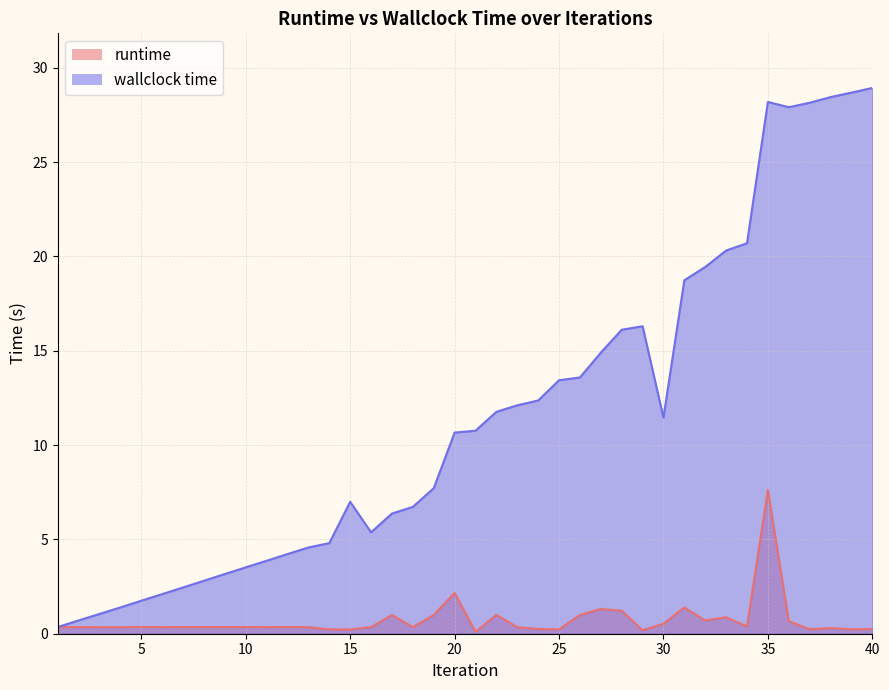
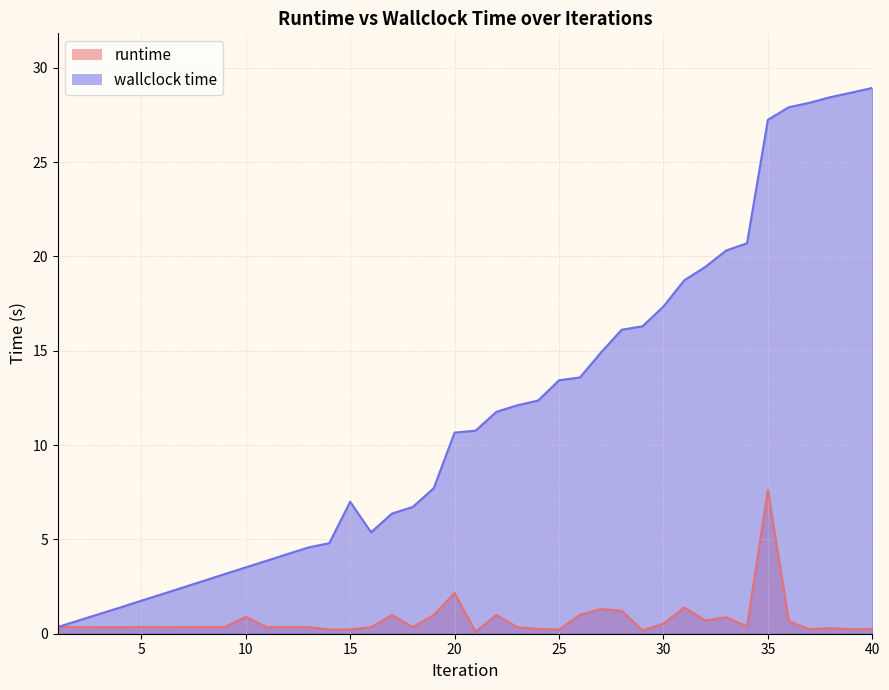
  {
    "runtime": {
      "5": 0.4,
-     "10": 0.4,
+     "10": 0.9,
      "15": 0.2,
      "20": 2.2,
      "25": 0.2,
      "30": 0.5,
      "35": 7.6,
      "40": 0.2
    },
    "wallclock time": {
      "5": 1.8,
      "10": 3.5,
      "15": 7.0,
      "20": 10.7,
      "25": 13.4,
-     "30": 11.5,
-     "35": 28.2,
+     "30": 17.3,
+     "35": 27.2,
      "40": 28.9
    }
  }
